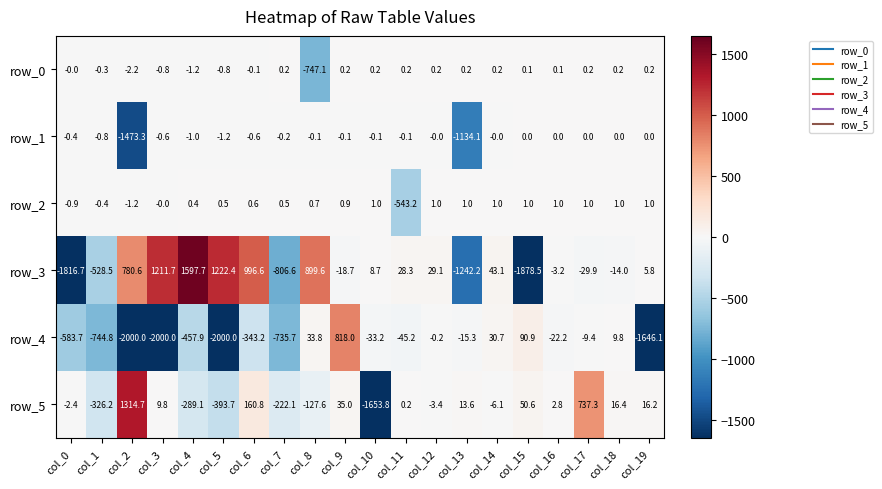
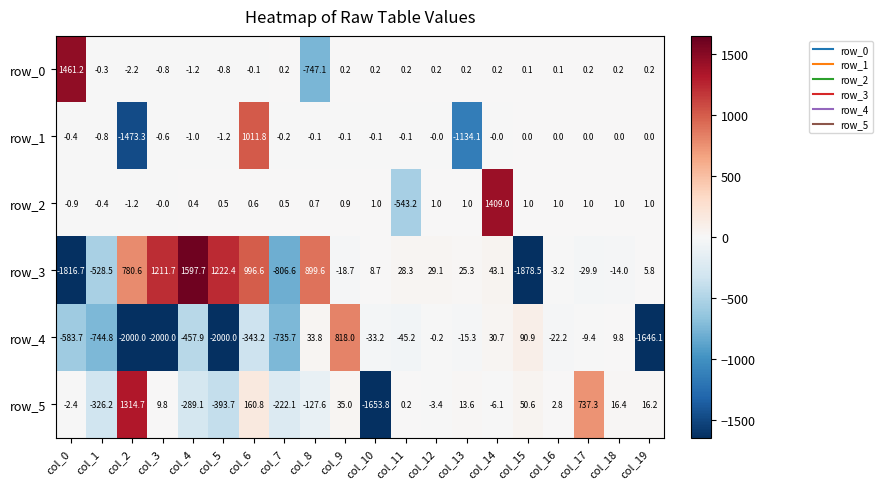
  {
    "row_0": {
-     "col_0": -0.0,
+     "col_0": 1461.2,
      "col_1": -0.3,
      "col_2": -2.2,
      "col_3": -0.8,
      "col_4": -1.2,
      "col_5": -0.8,
      "col_6": -0.1,
      "col_7": 0.2,
      "col_8": -747.1,
      "col_9": 0.2,
      "col_10": 0.2,
      "col_11": 0.2,
      "col_12": 0.2,
      "col_13": 0.2,
      "col_14": 0.2,
      "col_15": 0.1,
      "col_16": 0.1,
      "col_17": 0.2,
      "col_18": 0.2,
      "col_19": 0.2
    },
    "row_1": {
      "col_0": -0.4,
      "col_1": -0.8,
      "col_2": -1473.3,
      "col_3": -0.6,
      "col_4": -1.0,
      "col_5": -1.2,
-     "col_6": -0.6,
+     "col_6": 1011.8,
      "col_7": -0.2,
      "col_8": -0.1,
      "col_9": -0.1,
      "col_10": -0.1,
      "col_11": -0.1,
      "col_12": -0.0,
      "col_13": -1134.1,
      "col_14": -0.0,
      "col_15": 0.0,
      "col_16": 0.0,
      "col_17": 0.0,
      "col_18": 0.0,
      "col_19": 0.0
    },
    "row_2": {
      "col_0": -0.9,
      "col_1": -0.4,
      "col_2": -1.2,
      "col_3": -0.0,
      "col_4": 0.4,
      "col_5": 0.5,
      "col_6": 0.6,
      "col_7": 0.5,
      "col_8": 0.7,
      "col_9": 0.9,
      "col_10": 1.0,
      "col_11": -543.2,
      "col_12": 1.0,
      "col_13": 1.0,
-     "col_14": 1.0,
+     "col_14": 1409.0,
      "col_15": 1.0,
      "col_16": 1.0,
      "col_17": 1.0,
      "col_18": 1.0,
      "col_19": 1.0
    },
    "row_3": {
      "col_0": -1816.7,
      "col_1": -528.5,
      "col_2": 780.6,
      "col_3": 1211.7,
      "col_4": 1597.7,
      "col_5": 1222.4,
      "col_6": 996.6,
      "col_7": -806.6,
      "col_8": 899.6,
      "col_9": -18.7,
      "col_10": 8.7,
      "col_11": 28.3,
      "col_12": 29.1,
-     "col_13": -1242.2,
+     "col_13": 25.3,
      "col_14": 43.1,
      "col_15": -1878.5,
      "col_16": -3.2,
      "col_17": -29.9,
      "col_18": -14.0,
      "col_19": 5.8
    },
    "row_4": {
      "col_0": -583.7,
      "col_1": -744.8,
      "col_2": -2000.0,
      "col_3": -2000.0,
      "col_4": -457.9,
      "col_5": -2000.0,
      "col_6": -343.2,
      "col_7": -735.7,
      "col_8": 33.8,
      "col_9": 818.0,
      "col_10": -33.2,
      "col_11": -45.2,
      "col_12": -0.2,
      "col_13": -15.3,
      "col_14": 30.7,
      "col_15": 90.9,
      "col_16": -22.2,
      "col_17": -9.4,
      "col_18": 9.8,
      "col_19": -1646.1
    },
    "row_5": {
      "col_0": -2.4,
      "col_1": -326.2,
      "col_2": 1314.7,
      "col_3": 9.8,
      "col_4": -289.1,
      "col_5": -393.7,
      "col_6": 160.8,
      "col_7": -222.1,
      "col_8": -127.6,
      "col_9": 35.0,
      "col_10": -1653.8,
      "col_11": 0.2,
      "col_12": -3.4,
      "col_13": 13.6,
      "col_14": -6.1,
      "col_15": 50.6,
      "col_16": 2.8,
      "col_17": 737.3,
      "col_18": 16.4,
      "col_19": 16.2
    }
  }
